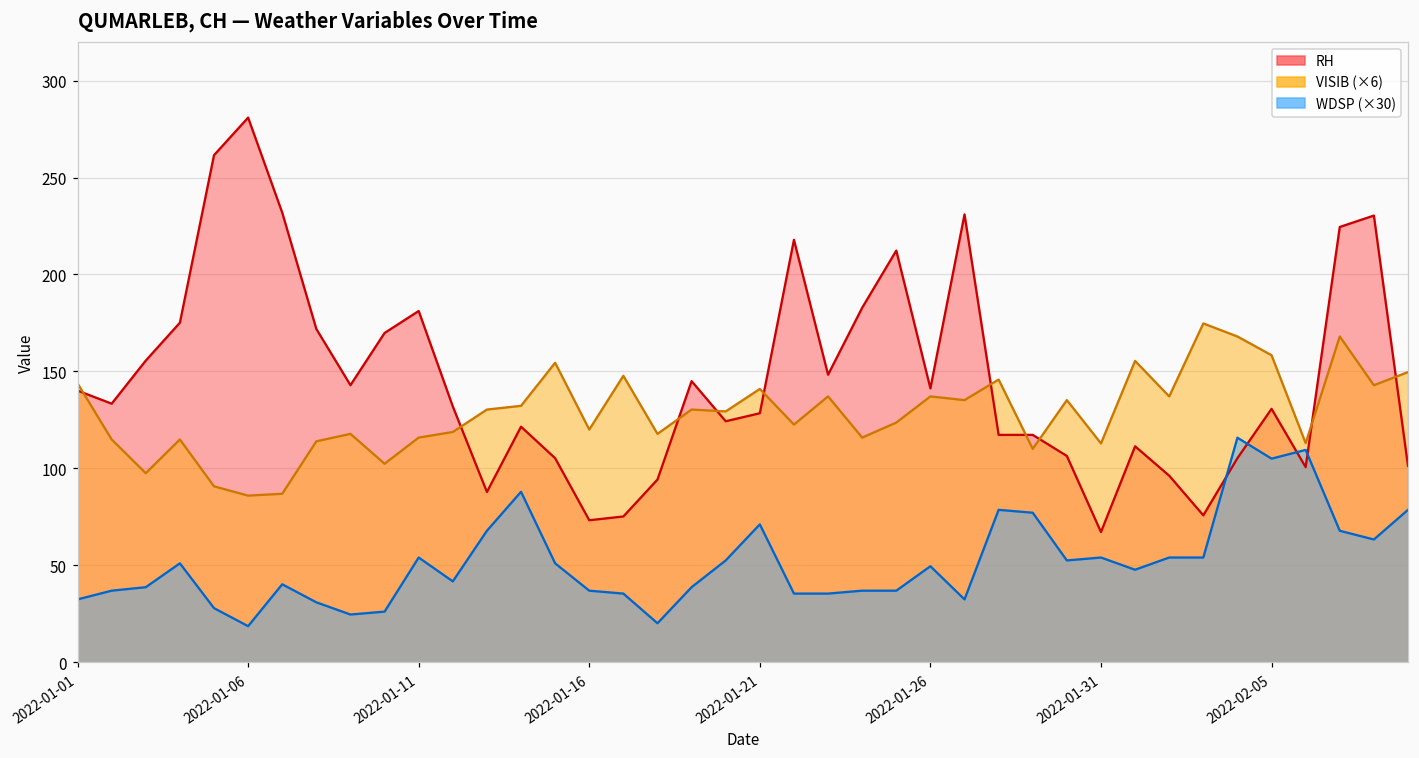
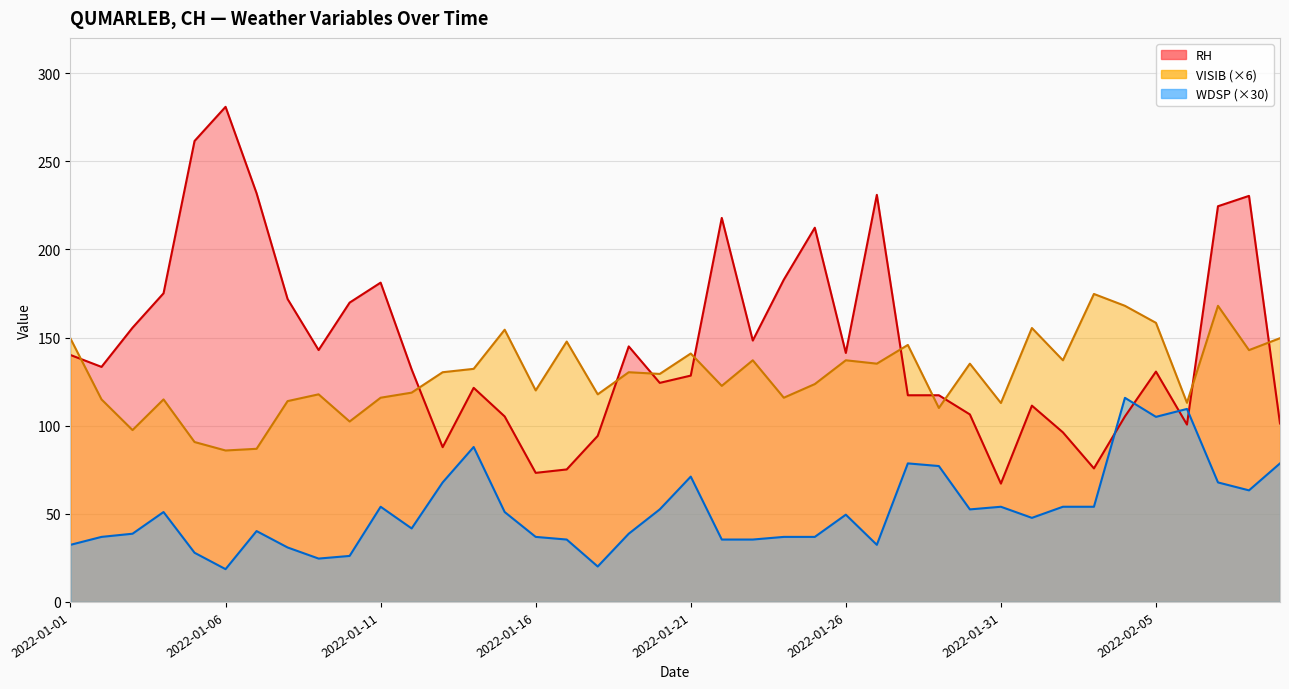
  {
    "RH": {
      "2022-01-01": 140,
      "2022-01-06": 281,
      "2022-01-11": 181,
      "2022-01-16": 73,
      "2022-01-21": 128,
      "2022-01-26": 141,
      "2022-01-31": 67,
      "2022-02-05": 131
    },
    "VISIB (×6)": {
-     "2022-01-01": 144,
+     "2022-01-01": 149,
      "2022-01-06": 86,
      "2022-01-11": 116,
      "2022-01-16": 120,
      "2022-01-21": 141,
      "2022-01-26": 137,
      "2022-01-31": 113,
      "2022-02-05": 158
    },
    "WDSP (×30)": {
      "2022-01-01": 32,
      "2022-01-06": 19,
      "2022-01-11": 54,
      "2022-01-16": 37,
      "2022-01-21": 71,
      "2022-01-26": 50,
      "2022-01-31": 54,
      "2022-02-05": 105
    }
  }
